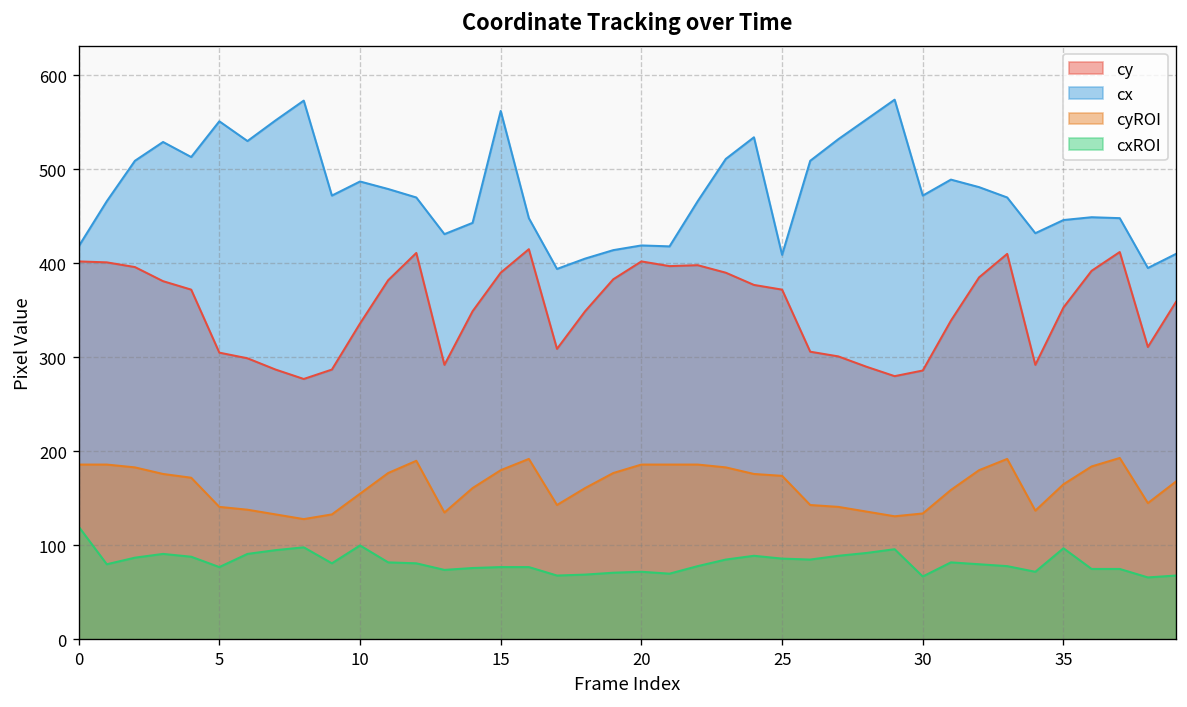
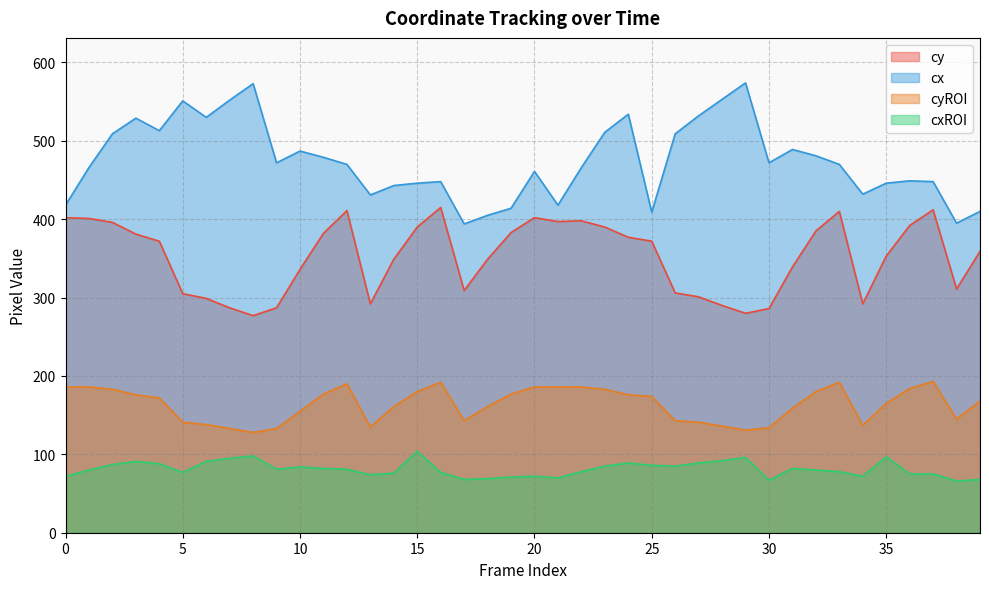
  {
    "cx": {
      "0": 420,
      "5": 550,
      "10": 490,
-     "15": 560,
-     "20": 420,
+     "15": 450,
+     "20": 460,
      "25": 410,
      "30": 470,
      "35": 450
    },
    "cxROI": {
-     "0": 120,
+     "0": 70,
      "5": 80,
-     "10": 100,
-     "15": 80,
+     "10": 80,
+     "15": 100,
      "20": 70,
      "25": 90,
      "30": 70,
      "35": 100
    }
  }
